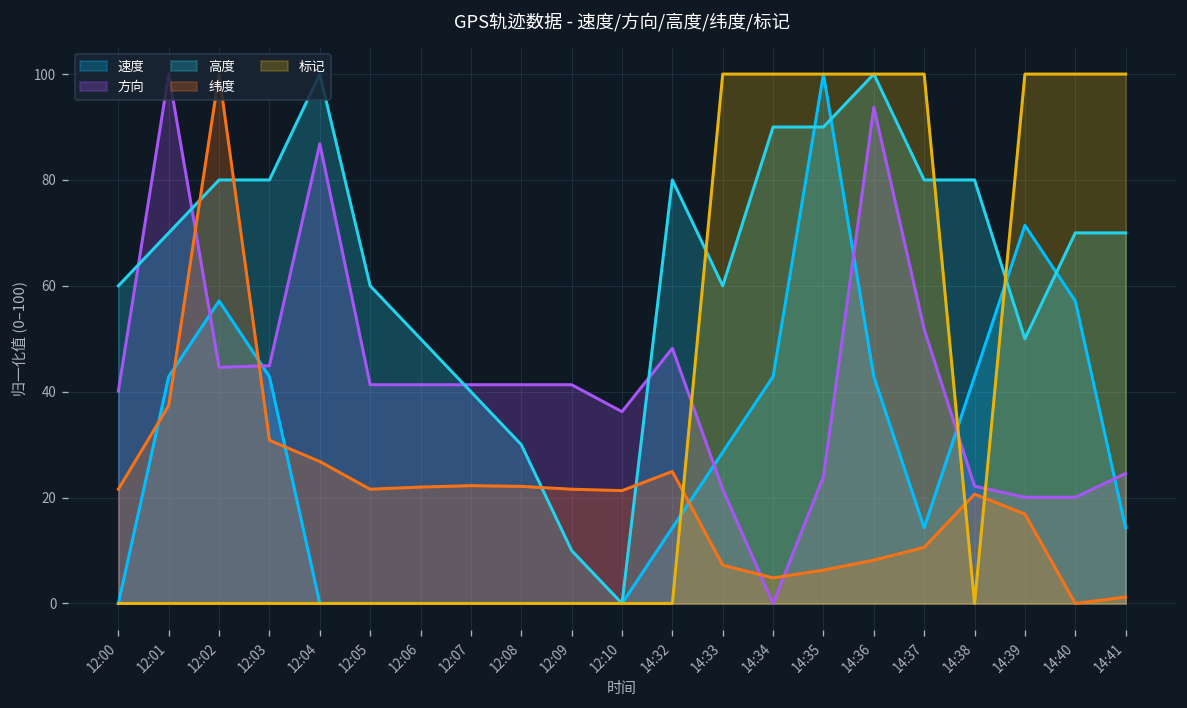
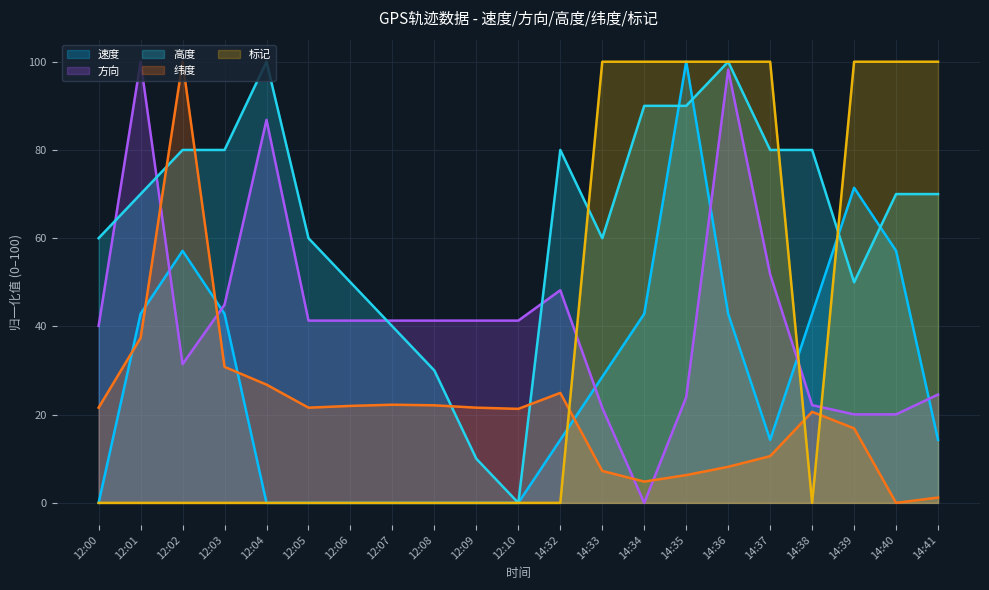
  {
    "方向": {
      "12:00": 40,
-     "12:02": 45,
+     "12:02": 31,
      "12:03": 45,
      "12:04": 87,
      "12:05": 41,
      "12:06": 41,
      "12:07": 41,
      "12:08": 41,
      "12:09": 41,
-     "12:10": 36,
+     "12:10": 41,
      "14:32": 48,
      "14:33": 22,
      "14:34": 0,
      "14:35": 24,
-     "14:36": 94,
+     "14:36": 98,
      "14:37": 52,
      "14:38": 22,
      "14:39": 20,
      "14:40": 20,
      "14:41": 25
    }
  }
